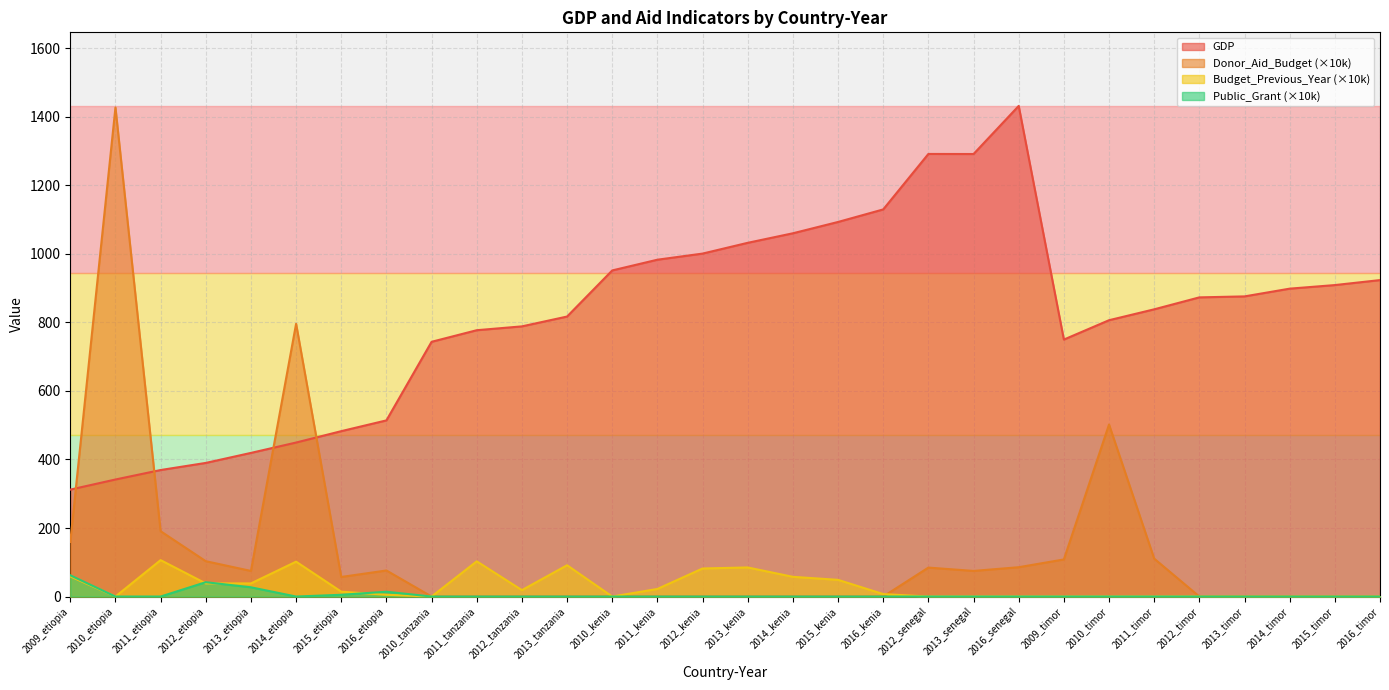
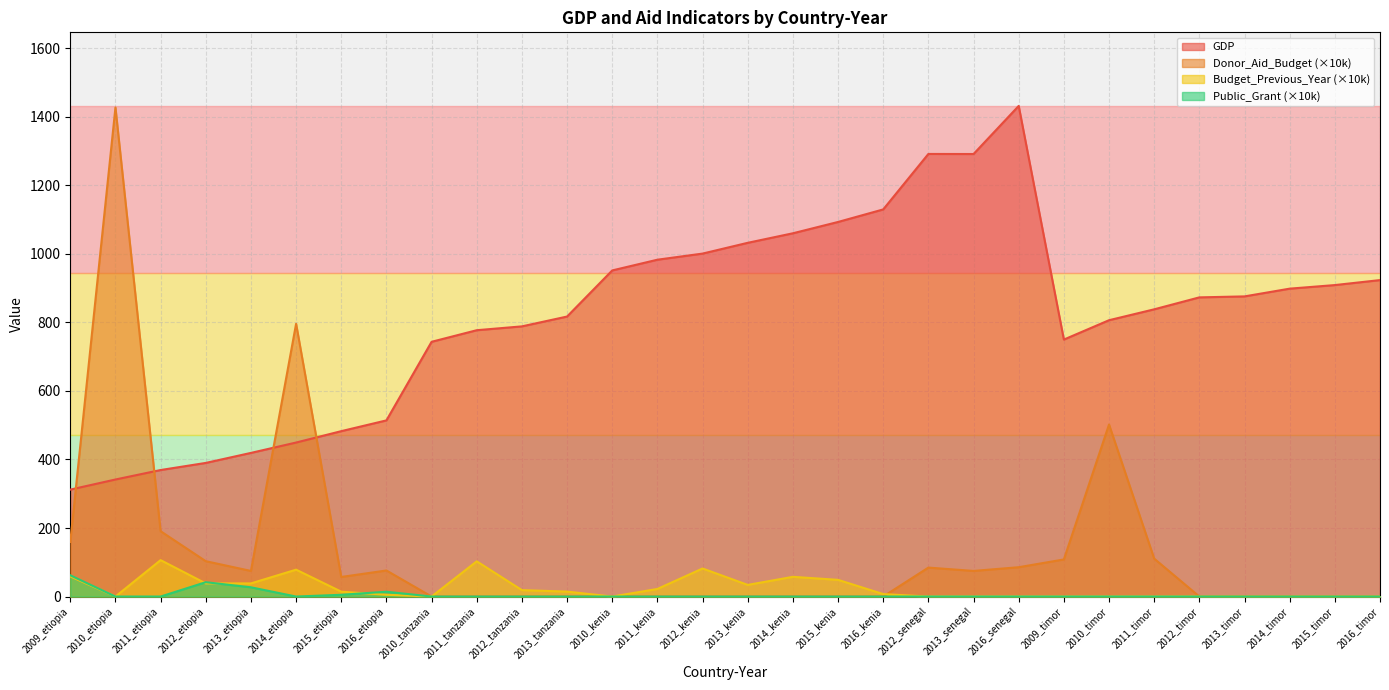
  {
    "Budget_Previous_Year (×10k)": {
      "2011_etiopia": 110,
      "2013_etiopia": 40,
-     "2014_etiopia": 100,
+     "2014_etiopia": 80,
      "2015_etiopia": 10,
      "2016_etiopia": 10,
      "2011_tanzania": 100,
      "2012_tanzania": 20,
-     "2013_tanzania": 90,
+     "2013_tanzania": 10,
      "2011_kenia": 20,
      "2012_kenia": 80,
-     "2013_kenia": 80,
+     "2013_kenia": 30,
      "2014_kenia": 60,
      "2015_kenia": 50
    },
    "Public_Grant (×10k)": {
      "2011_etiopia": 0,
      "2013_etiopia": 30,
      "2014_etiopia": 0,
      "2015_etiopia": 10,
      "2016_etiopia": 10
    }
  }
